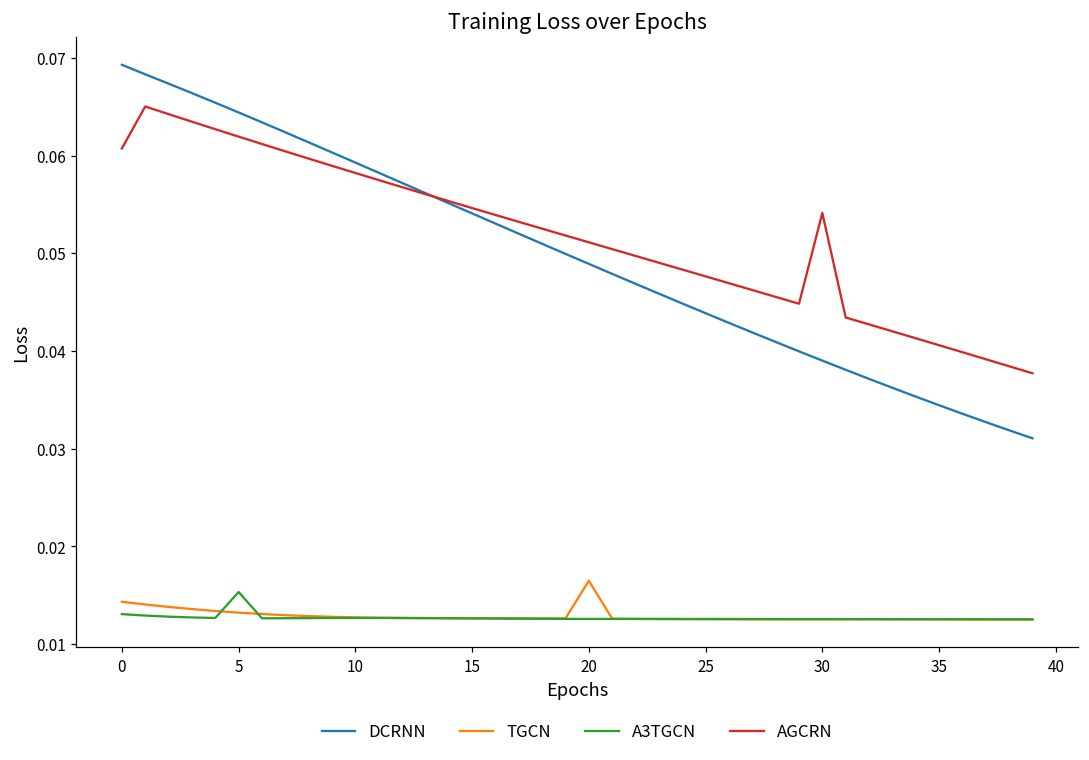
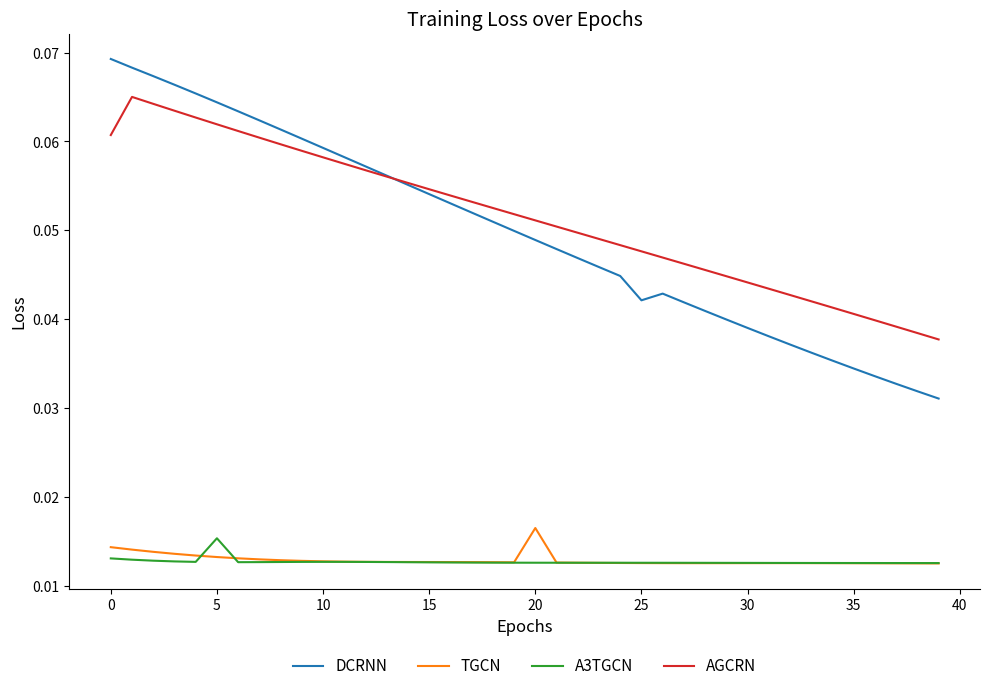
  {
    "DCRNN": {
      "0": 0.069,
      "5": 0.064,
      "10": 0.059,
      "15": 0.054,
      "20": 0.049,
-     "25": 0.044,
+     "25": 0.042,
      "30": 0.039,
      "35": 0.034
    },
    "TGCN": {
      "0": 0.014,
      "5": 0.013,
      "20": 0.016
    },
    "A3TGCN": {
      "0": 0.013,
      "5": 0.015,
      "20": 0.013
    },
    "AGCRN": {
      "0": 0.061,
      "5": 0.062,
      "10": 0.058,
      "15": 0.055,
      "20": 0.051,
      "25": 0.048,
-     "30": 0.054,
+     "30": 0.044,
      "35": 0.041
    }
  }
